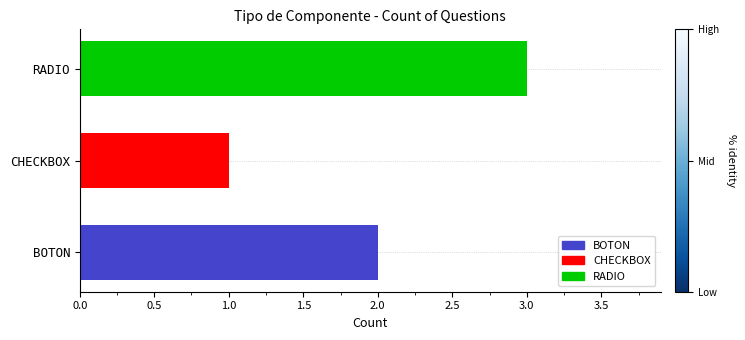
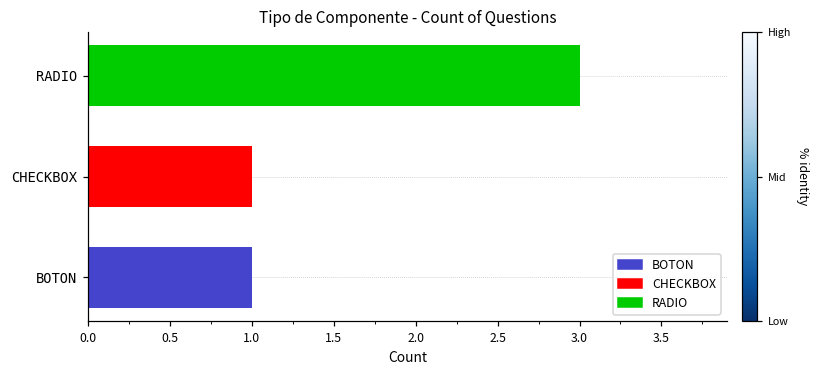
  {
    "RADIO": 3,
    "CHECKBOX": 1,
-   "BOTON": 2
+   "BOTON": 1
  }
